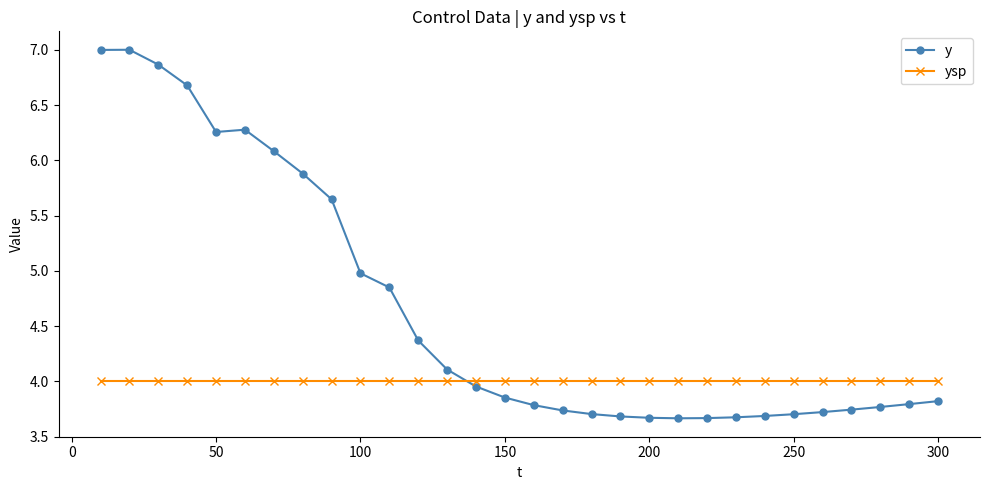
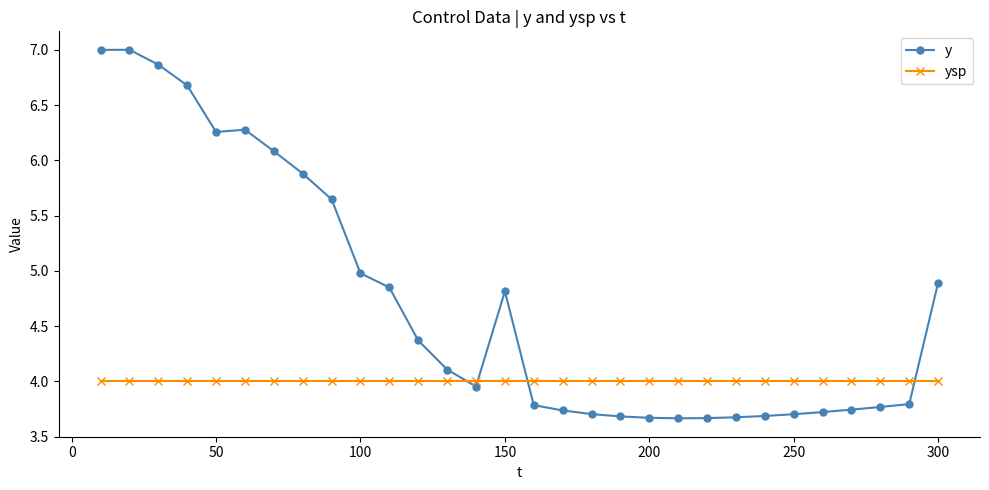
  {
    "y": {
      "50": 6.26,
      "100": 4.98,
-     "150": 3.85,
+     "150": 4.82,
      "200": 3.67,
      "250": 3.70,
-     "300": 3.82
+     "300": 4.89
    },
    "ysp": {
      "50": 4.00,
      "100": 4.00,
      "150": 4.00,
      "200": 4.00,
      "250": 4.00,
      "300": 4.00
    }
  }
